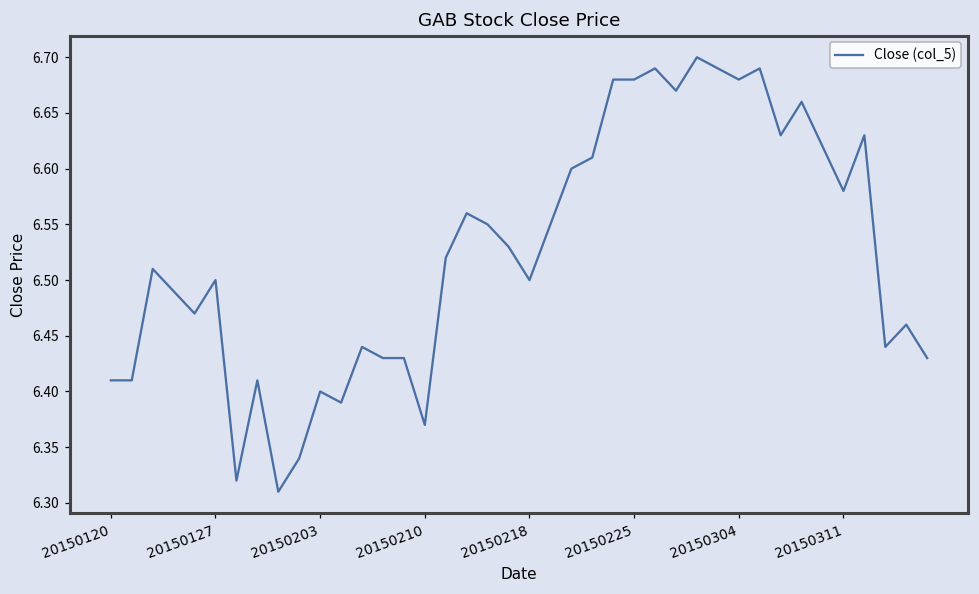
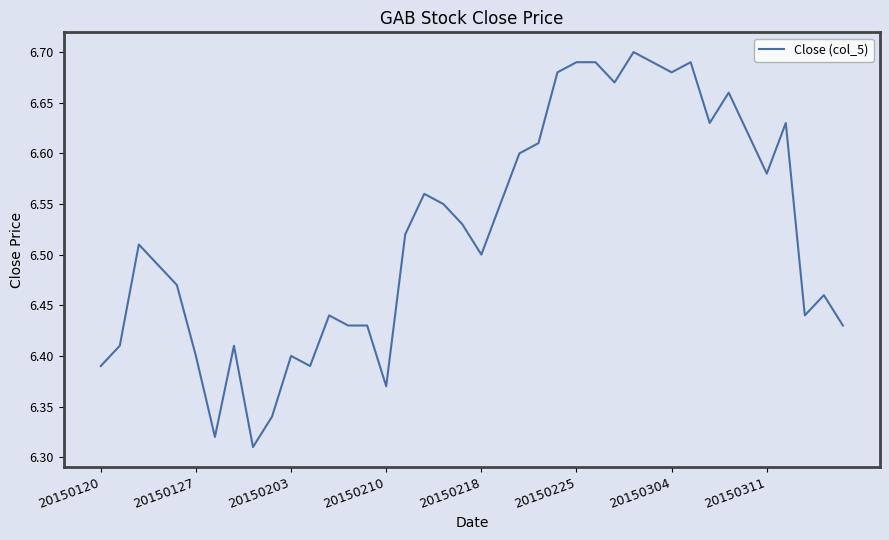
  {
-   "20150120": 6.41,
-   "20150127": 6.5,
+   "20150120": 6.39,
+   "20150127": 6.4,
    "20150203": 6.40,
    "20150210": 6.37,
    "20150218": 6.50,
-   "20150225": 6.68,
+   "20150225": 6.69,
    "20150304": 6.68,
    "20150311": 6.58
  }
